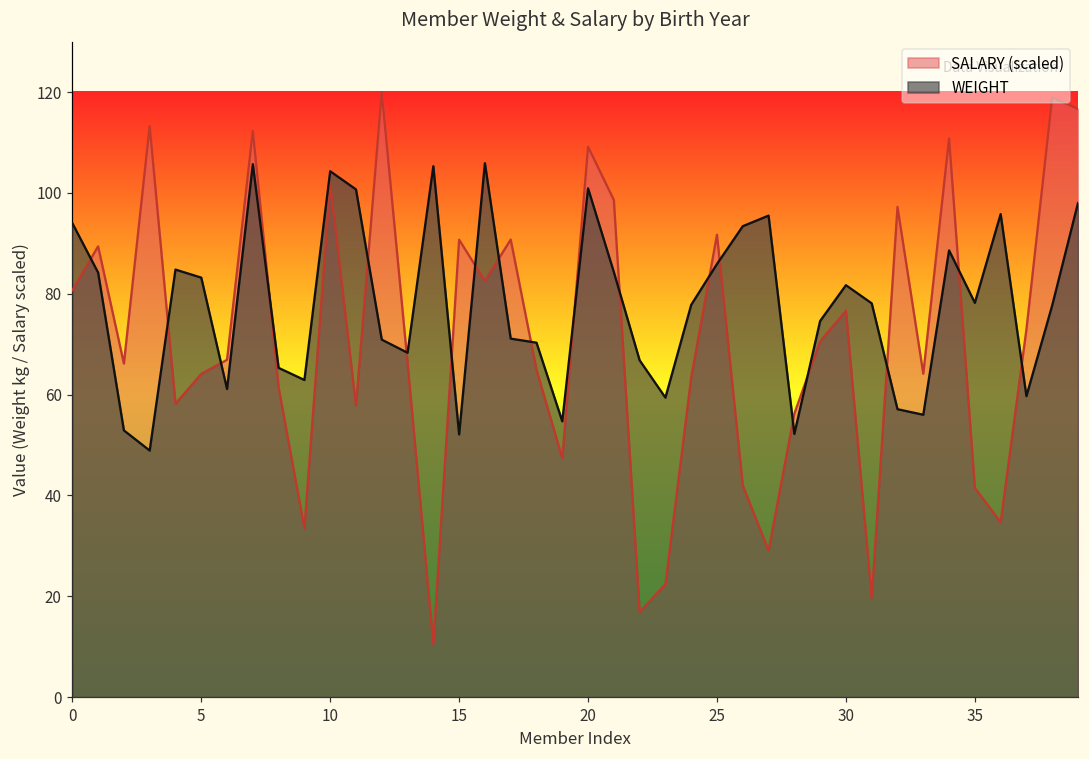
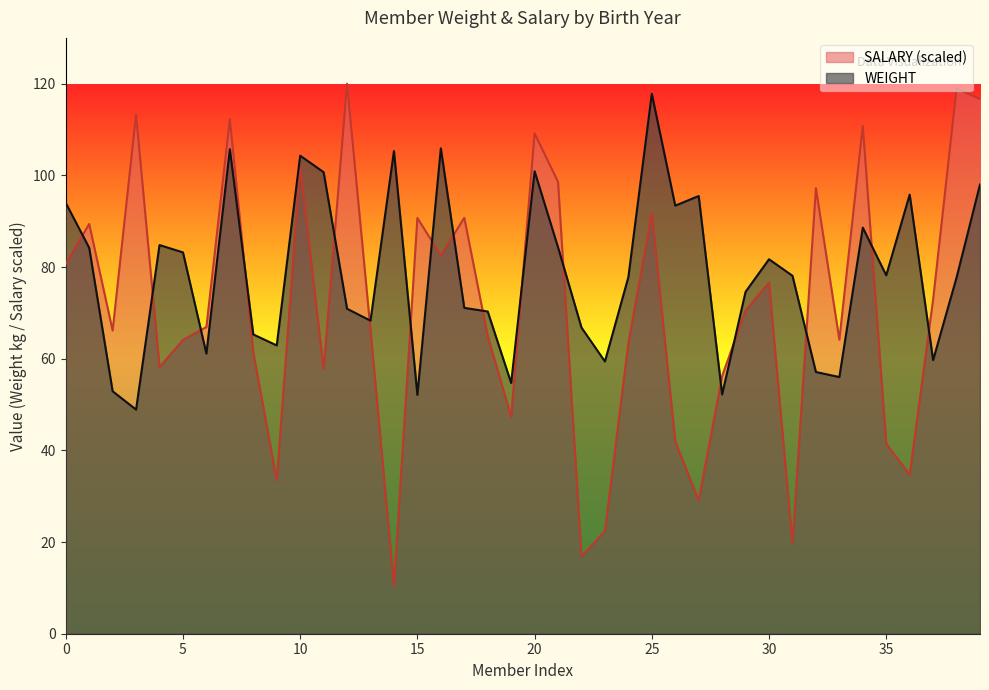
  {
    "SALARY (scaled)": {
      "0": 81,
      "5": 64,
      "10": 102,
      "15": 91,
      "20": 109,
      "25": 92,
      "30": 77,
      "35": 41
    },
    "WEIGHT": {
      "0": 94,
      "5": 83,
      "10": 104,
      "15": 52,
      "20": 101,
-     "25": 86,
+     "25": 118,
      "30": 82,
      "35": 78
    }
  }
